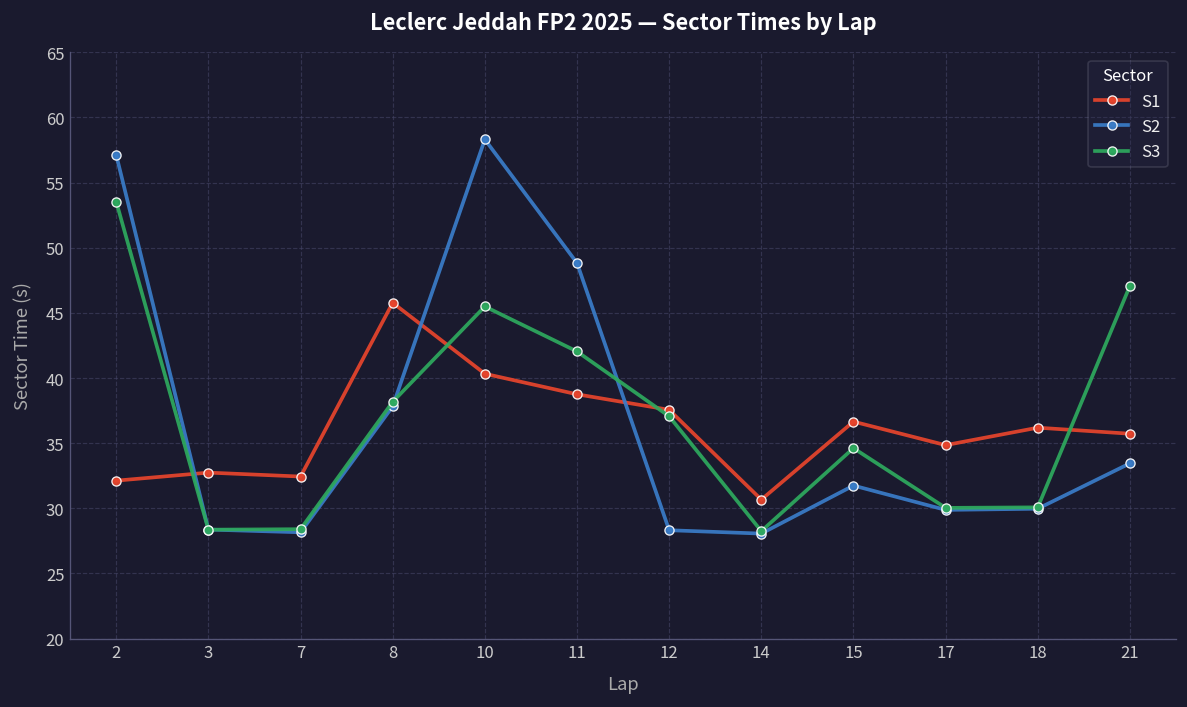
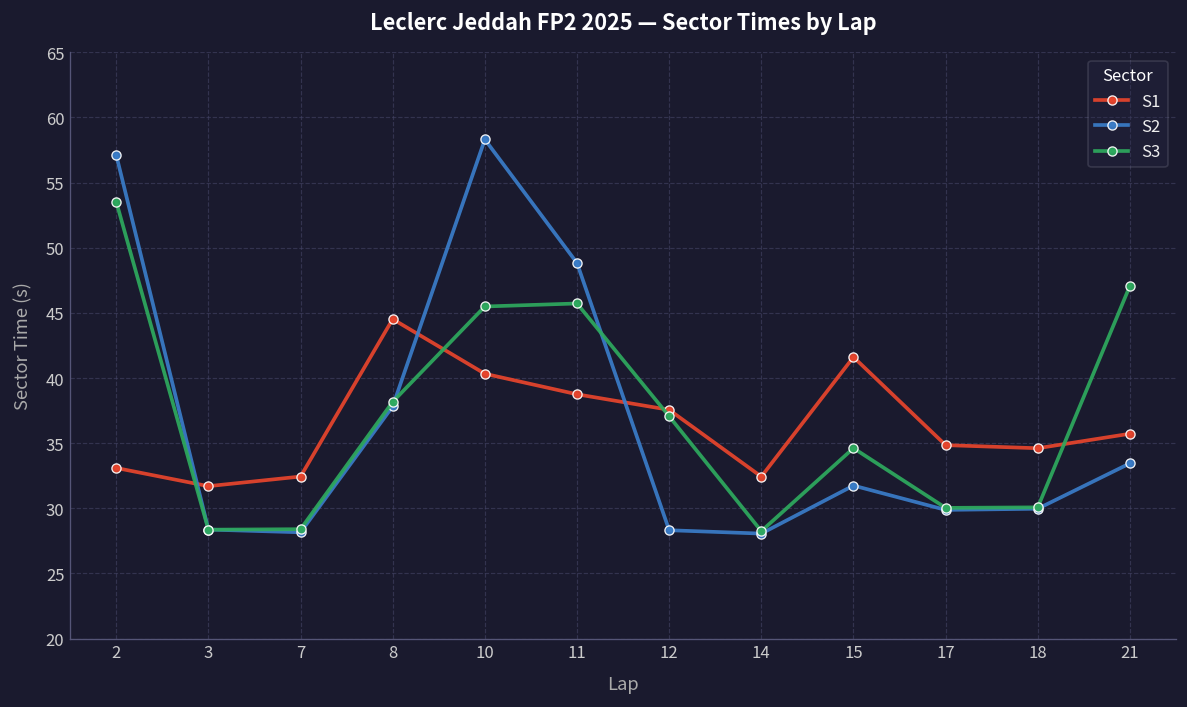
  {
    "S1": {
-     "2": 32.1,
-     "3": 32.7,
+     "2": 33.1,
+     "3": 31.7,
      "7": 32.4,
-     "8": 45.8,
+     "8": 44.5,
      "10": 40.3,
      "11": 38.8,
      "12": 37.6,
-     "14": 30.7,
-     "15": 36.7,
+     "14": 32.4,
+     "15": 41.6,
      "17": 34.9,
-     "18": 36.2,
+     "18": 34.6,
      "21": 35.7
    },
    "S2": {
      "2": 57.1,
      "7": 28.2,
      "8": 37.8,
      "10": 58.3,
      "11": 48.8,
      "12": 28.3,
      "15": 31.7,
      "21": 33.5
    },
    "S3": {
      "2": 53.5,
      "7": 28.4,
      "8": 38.2,
      "10": 45.5,
-     "11": 42.0,
+     "11": 45.7,
      "12": 37.1,
      "15": 34.6,
      "21": 47.1
    }
  }
